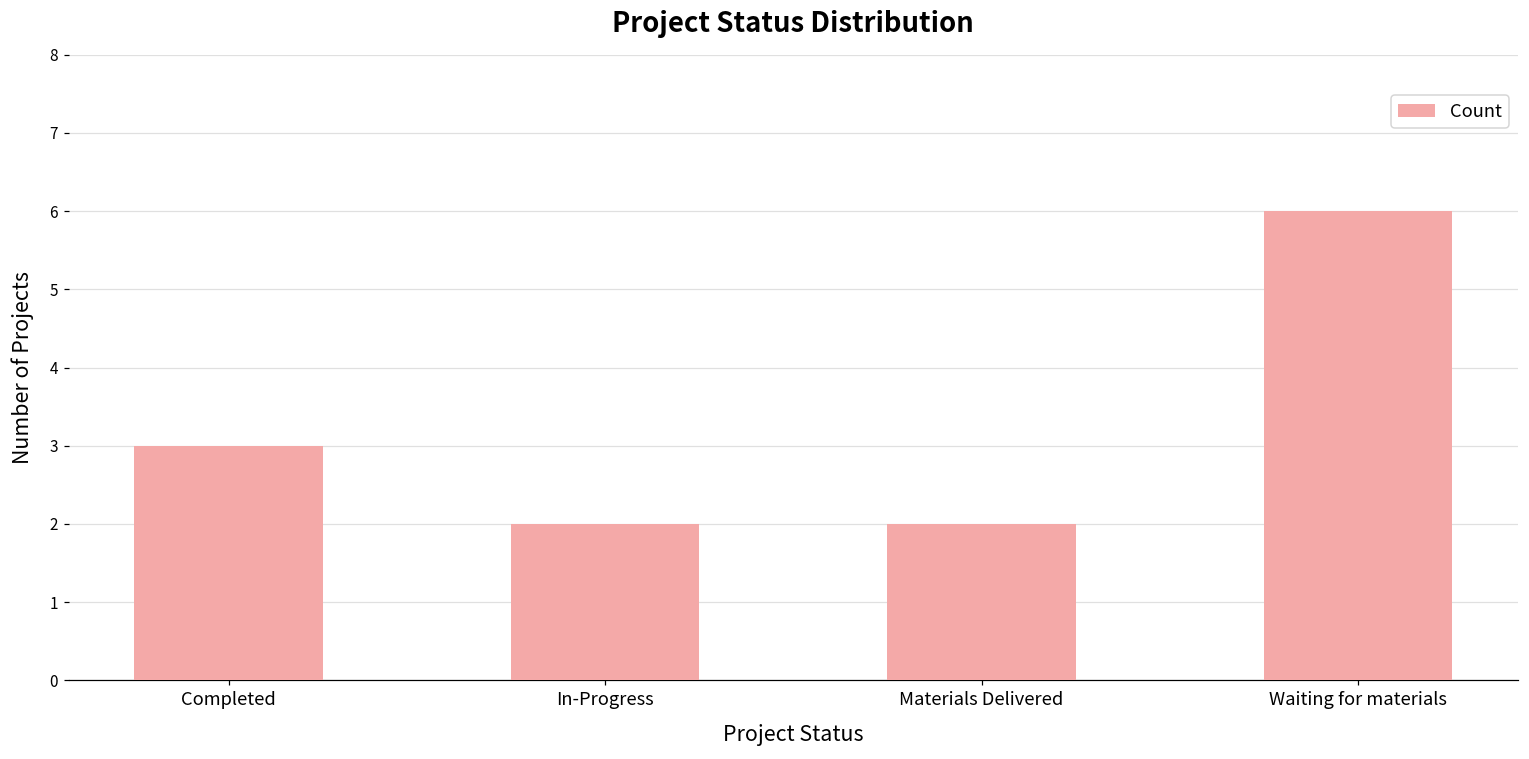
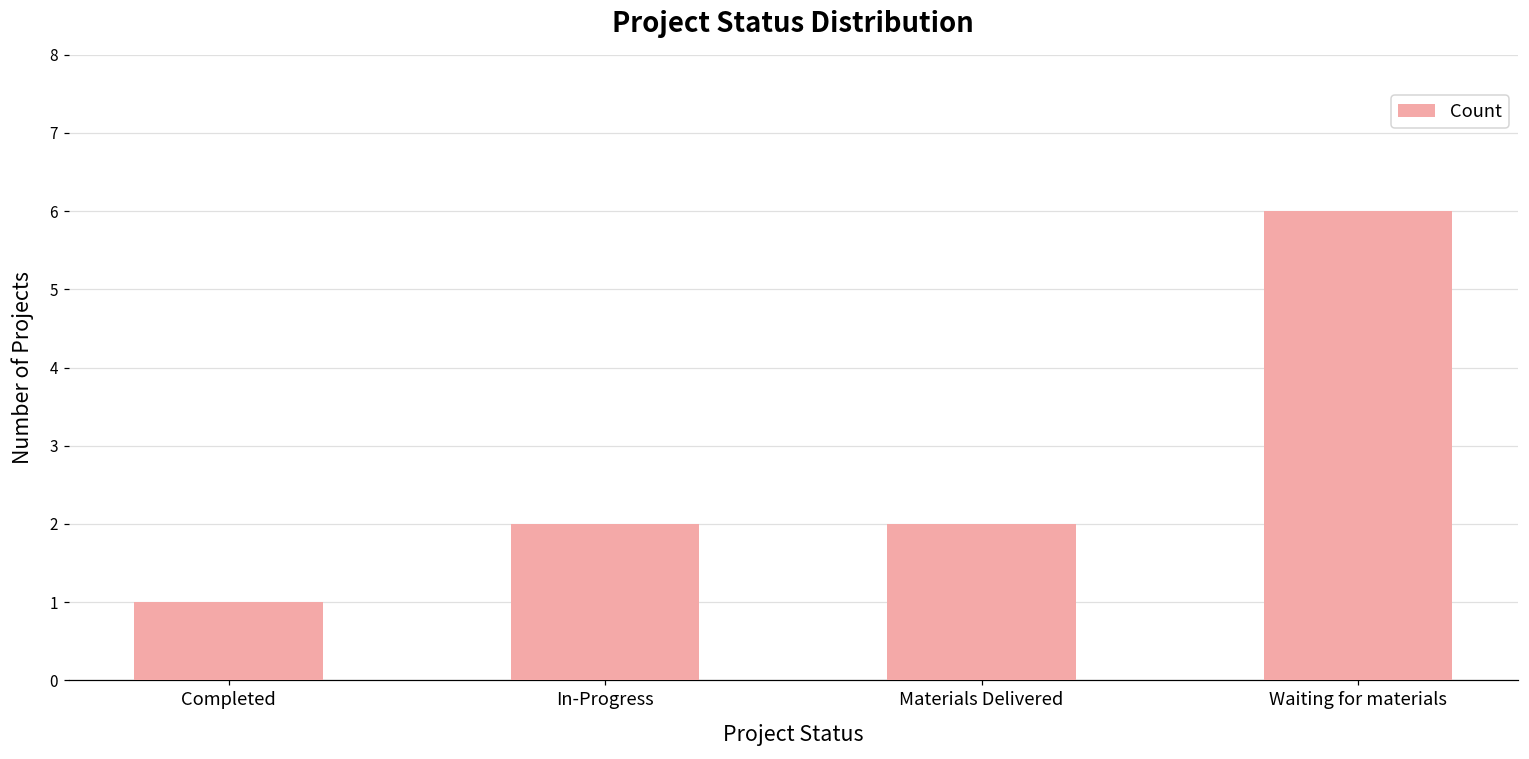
  {
-   "Completed": 3,
+   "Completed": 1,
    "In-Progress": 2,
    "Materials Delivered": 2,
    "Waiting for materials": 6
  }
